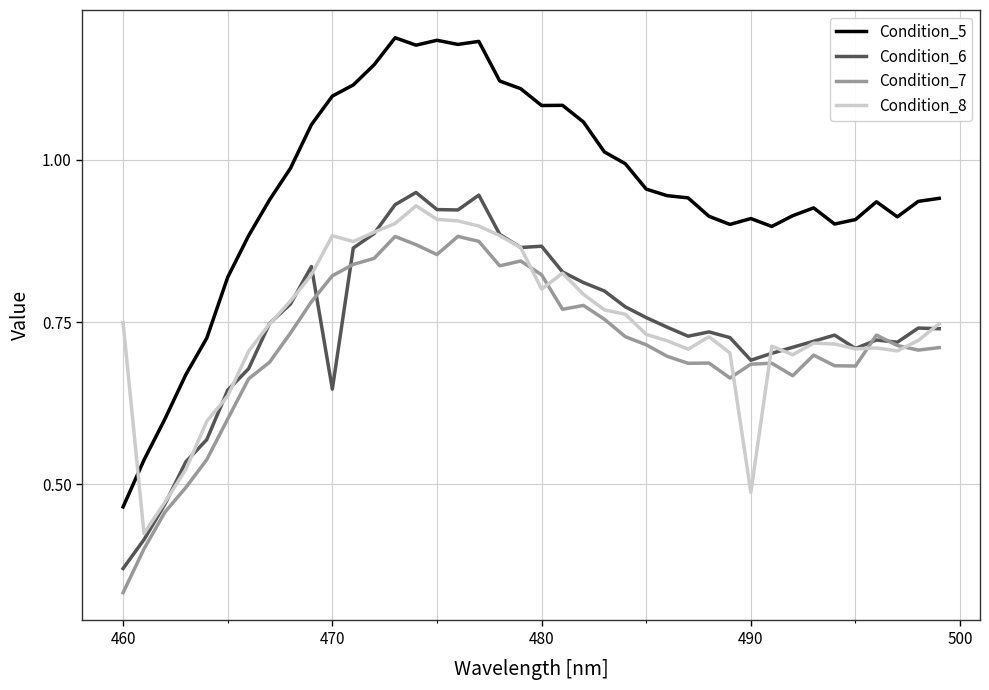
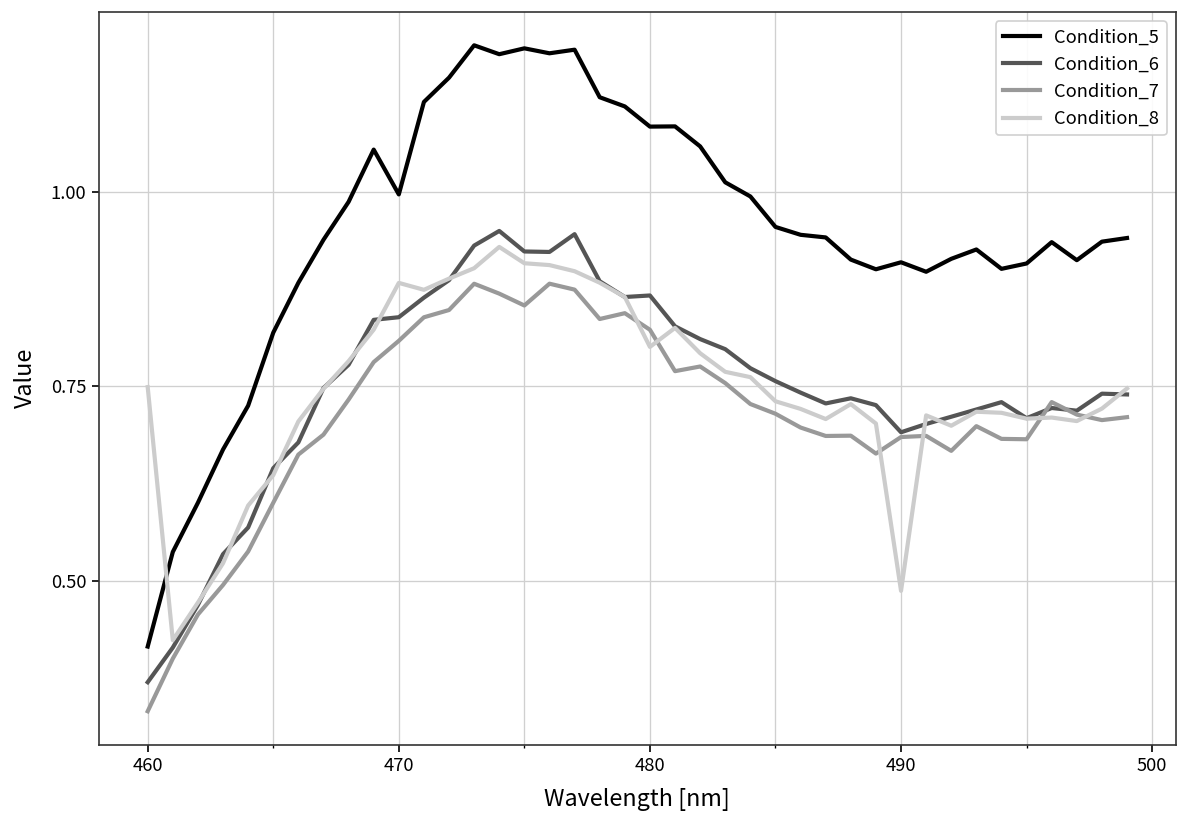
  {
    "Condition_5": {
-     "460": 0.47,
-     "470": 1.10,
+     "460": 0.42,
+     "470": 1.00,
      "480": 1.08,
      "490": 0.91
    },
    "Condition_6": {
      "460": 0.37,
-     "470": 0.65,
+     "470": 0.84,
      "480": 0.87,
      "490": 0.69
    },
    "Condition_7": {
      "460": 0.33,
-     "470": 0.82,
+     "470": 0.81,
      "480": 0.82,
      "490": 0.69
    },
    "Condition_8": {
      "460": 0.75,
      "470": 0.88,
      "480": 0.80,
      "490": 0.49
    }
  }
